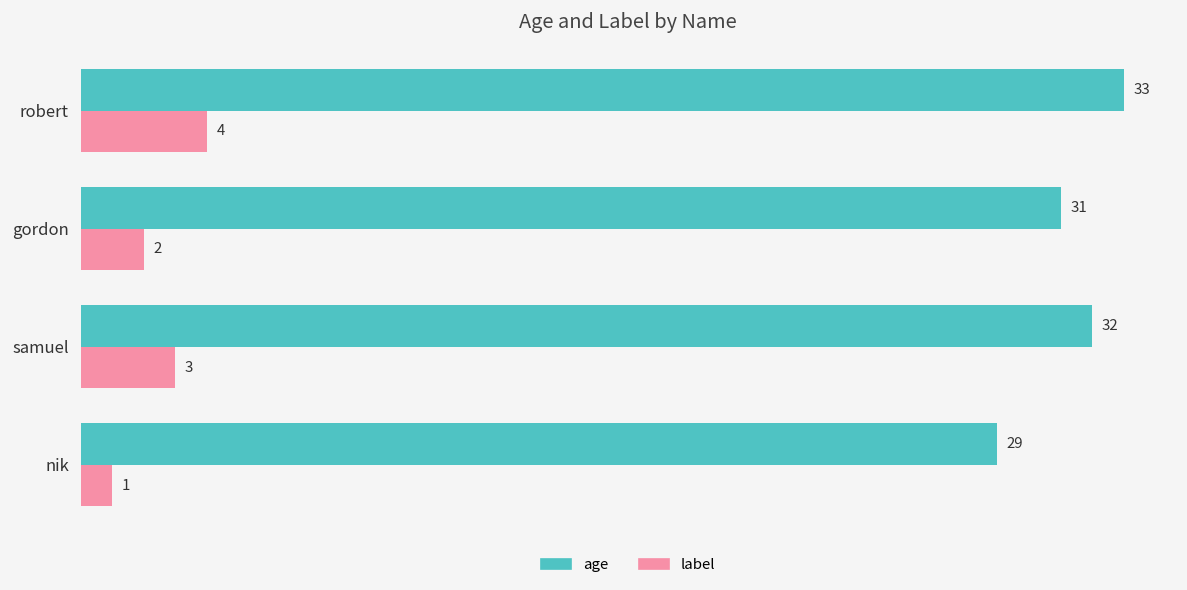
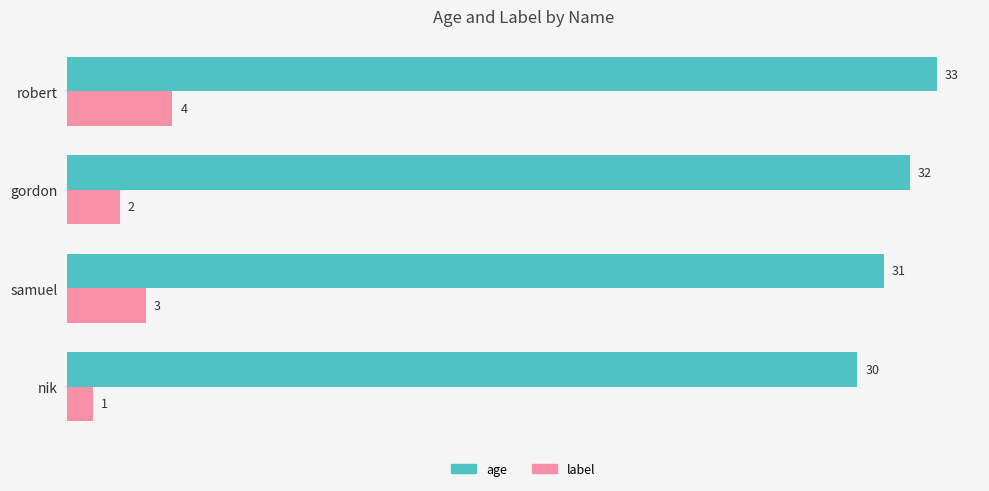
  {
    "age": {
      "robert": 33,
-     "gordon": 31,
-     "samuel": 32,
-     "nik": 29
+     "gordon": 32,
+     "samuel": 31,
+     "nik": 30
    },
    "label": {
      "robert": 4,
      "gordon": 2,
      "samuel": 3,
      "nik": 1
    }
  }
